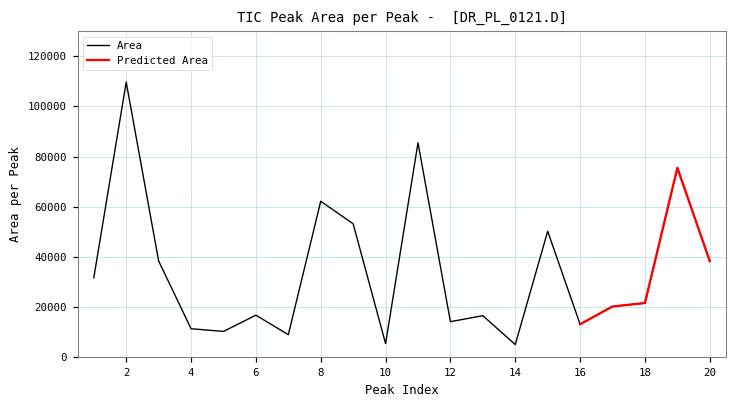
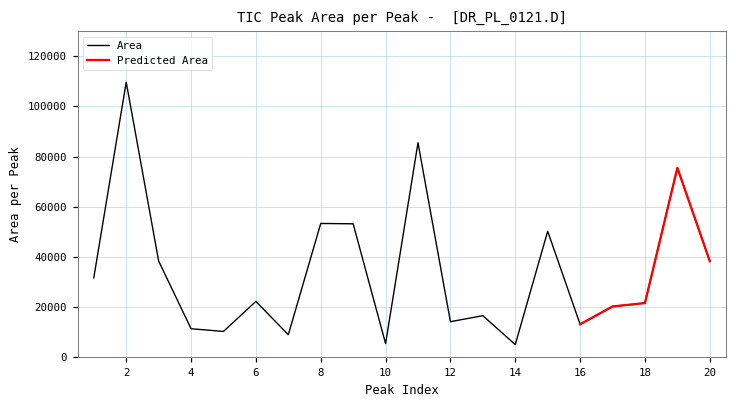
  {
    "Area": {
      "2": 110000,
      "4": 11000,
-     "6": 17000,
-     "8": 62000,
+     "6": 22000,
+     "8": 53000,
      "10": 5000,
      "12": 14000,
      "14": 5000
    }
  }
